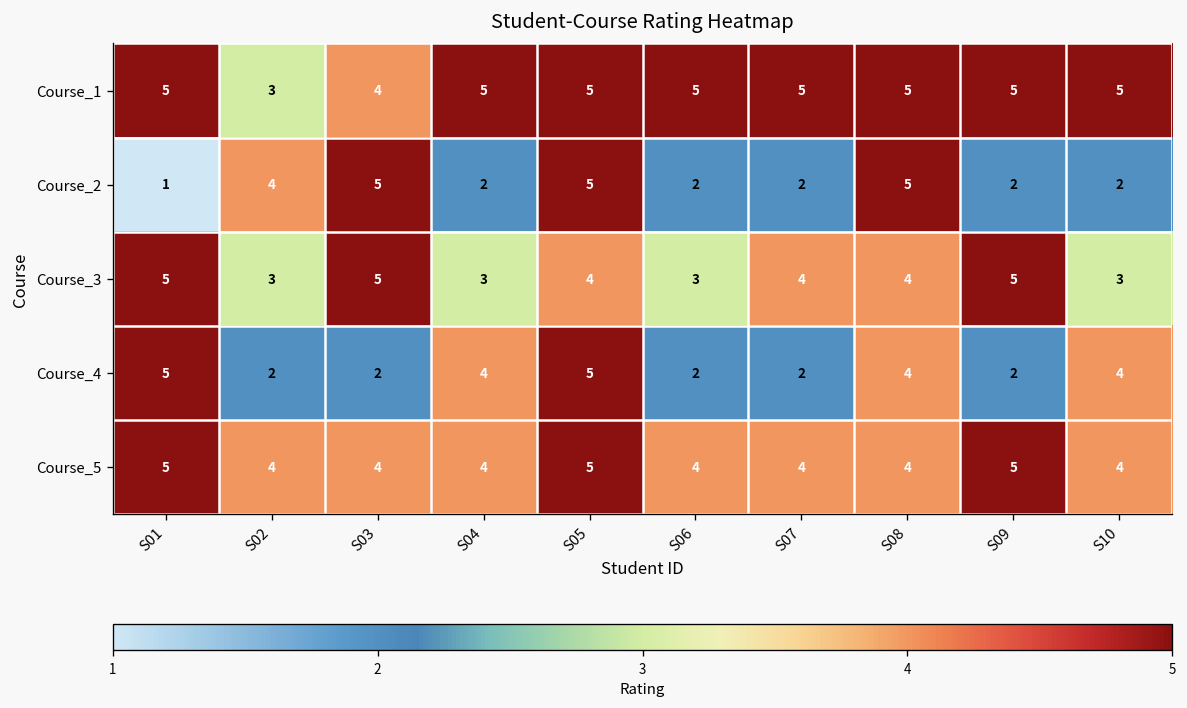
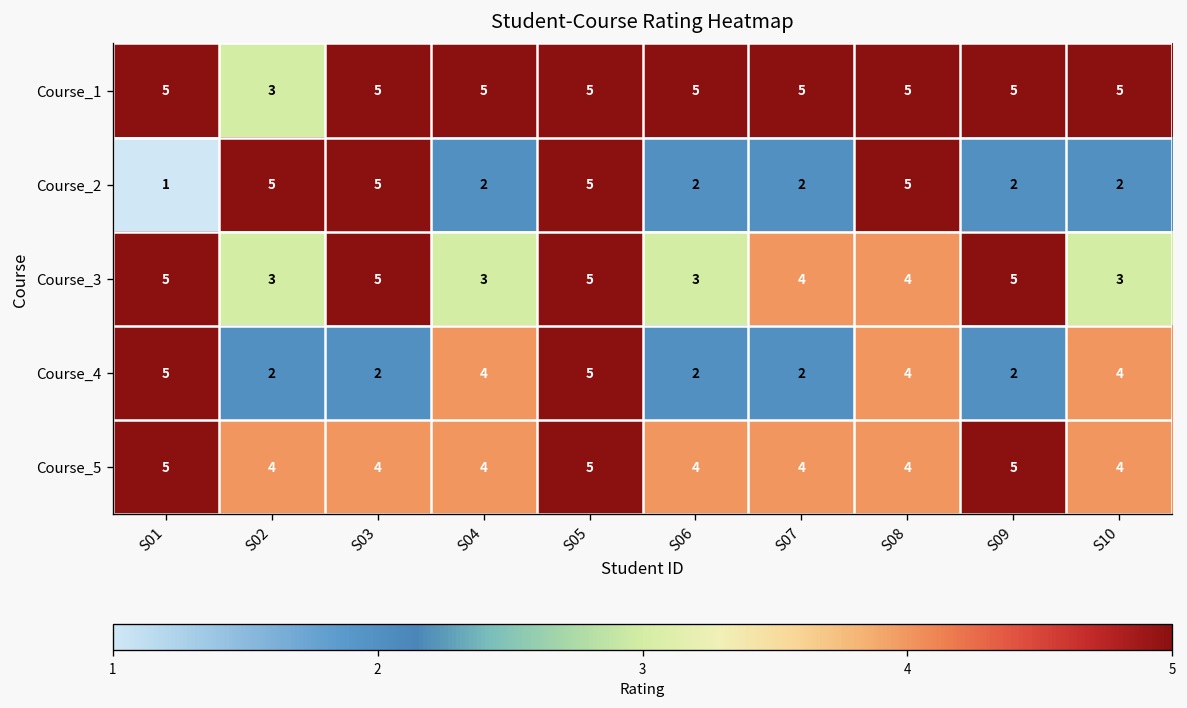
  {
    "Course_1": {
      "S01": 5,
      "S02": 3,
-     "S03": 4,
+     "S03": 5,
      "S04": 5,
      "S05": 5,
      "S06": 5,
      "S07": 5,
      "S08": 5,
      "S09": 5,
      "S10": 5
    },
    "Course_2": {
      "S01": 1,
-     "S02": 4,
+     "S02": 5,
      "S03": 5,
      "S04": 2,
      "S05": 5,
      "S06": 2,
      "S07": 2,
      "S08": 5,
      "S09": 2,
      "S10": 2
    },
    "Course_3": {
      "S01": 5,
      "S02": 3,
      "S03": 5,
      "S04": 3,
-     "S05": 4,
+     "S05": 5,
      "S06": 3,
      "S07": 4,
      "S08": 4,
      "S09": 5,
      "S10": 3
    },
    "Course_4": {
      "S01": 5,
      "S02": 2,
      "S03": 2,
      "S04": 4,
      "S05": 5,
      "S06": 2,
      "S07": 2,
      "S08": 4,
      "S09": 2,
      "S10": 4
    },
    "Course_5": {
      "S01": 5,
      "S02": 4,
      "S03": 4,
      "S04": 4,
      "S05": 5,
      "S06": 4,
      "S07": 4,
      "S08": 4,
      "S09": 5,
      "S10": 4
    }
  }
